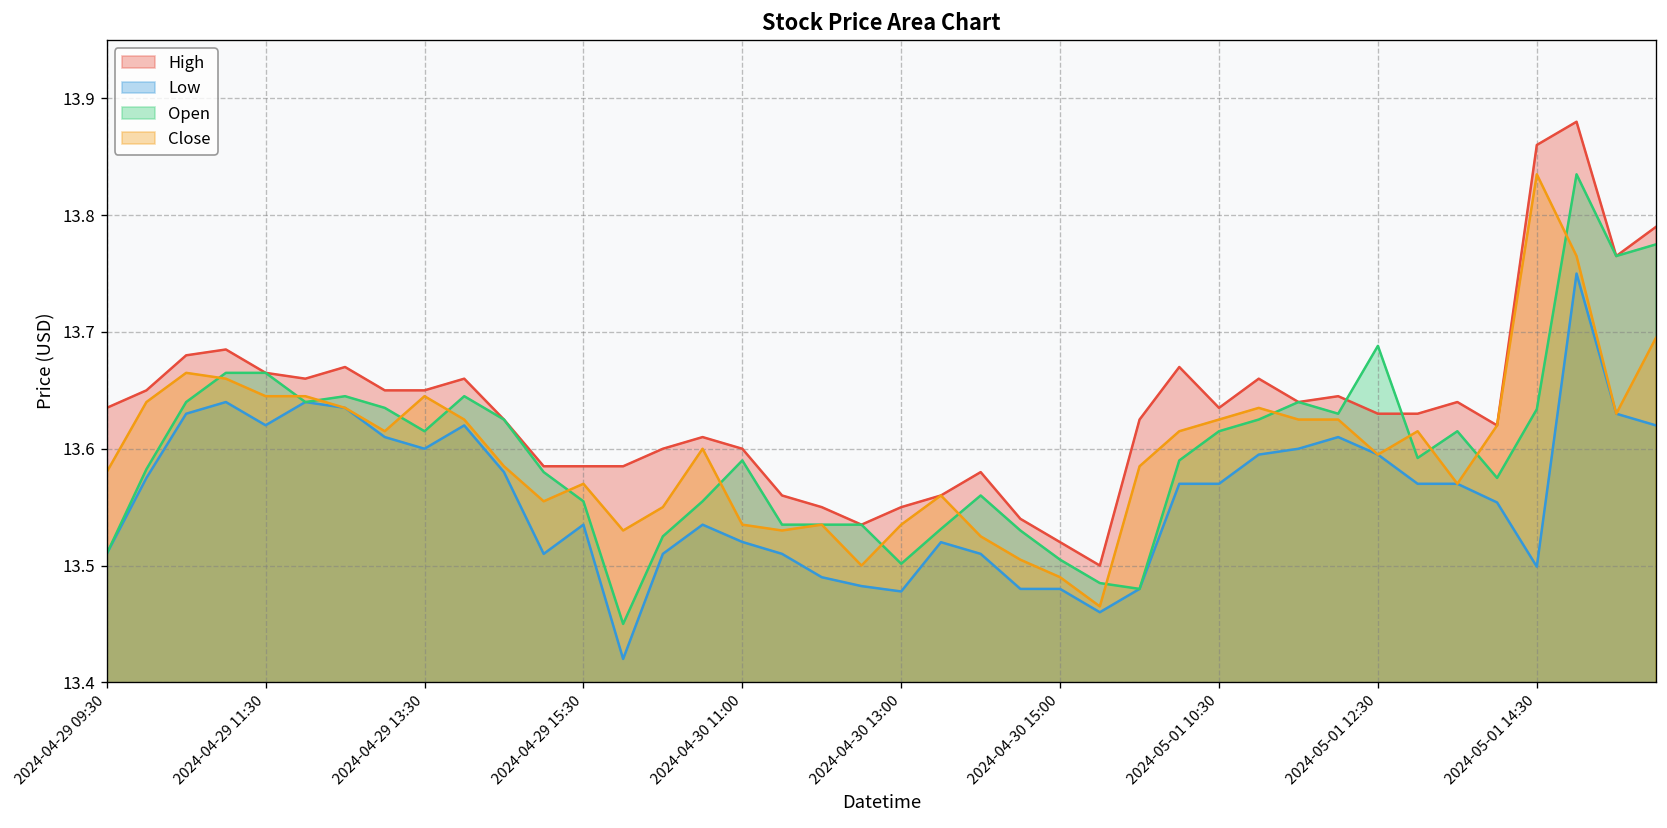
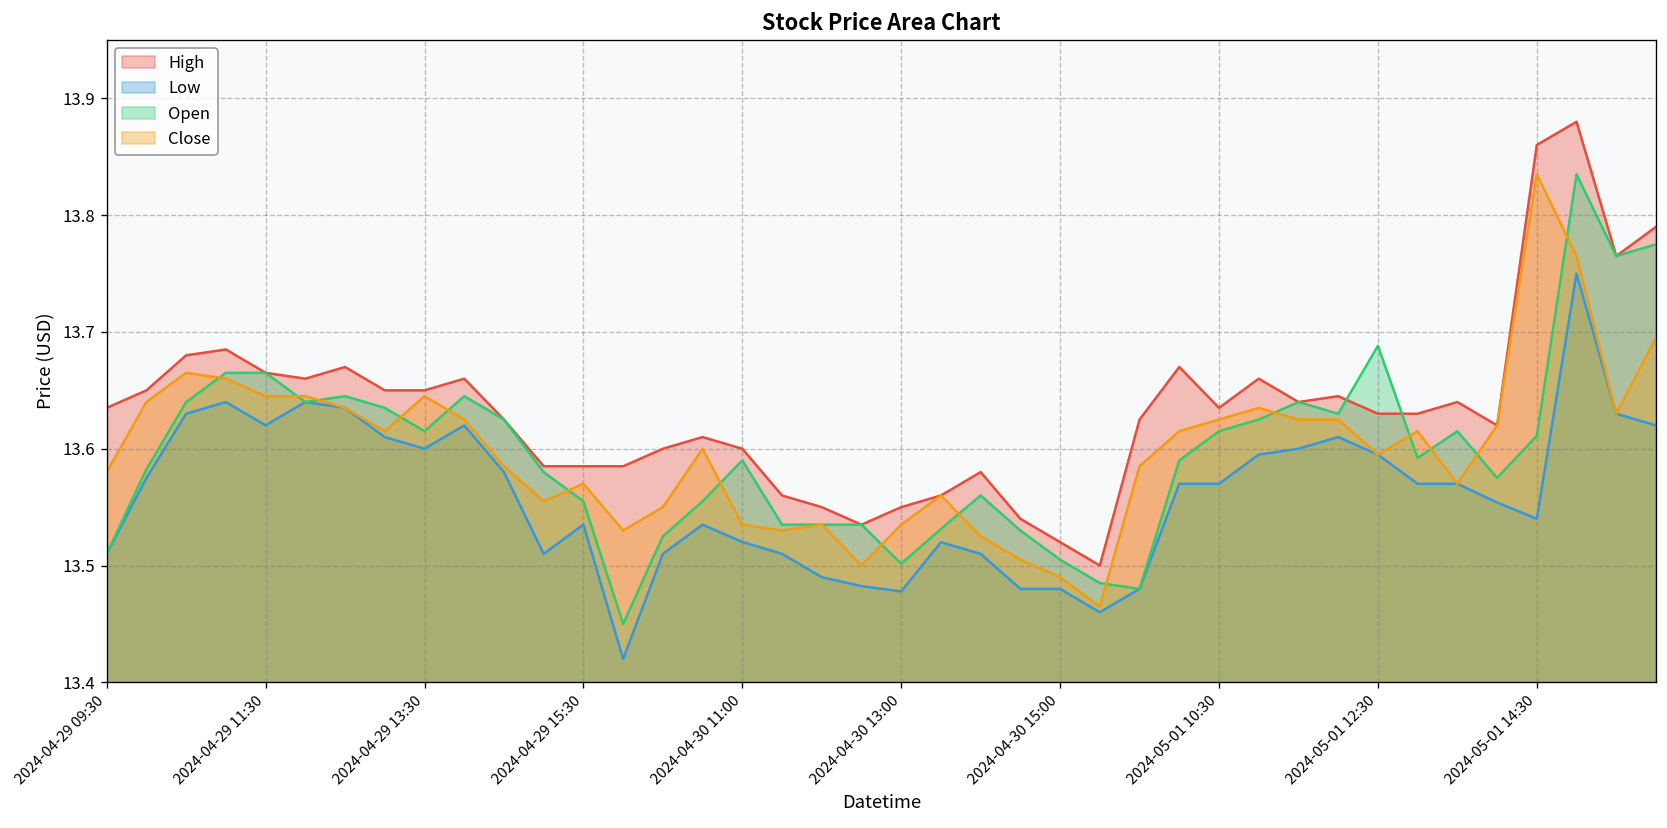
  {
    "Low": {
      "2024-04-29 11:30": 13.62,
      "2024-04-29 13:30": 13.60,
      "2024-04-29 15:30": 13.53,
      "2024-04-30 11:00": 13.52,
      "2024-04-30 13:00": 13.48,
      "2024-04-30 15:00": 13.48,
      "2024-05-01 10:30": 13.57,
-     "2024-05-01 14:30": 13.50
+     "2024-05-01 14:30": 13.54
    },
    "Open": {
      "2024-04-29 13:30": 13.61,
      "2024-04-29 15:30": 13.56,
      "2024-04-30 11:00": 13.59,
      "2024-04-30 13:00": 13.50,
      "2024-04-30 15:00": 13.51,
      "2024-05-01 10:30": 13.61,
      "2024-05-01 12:30": 13.69,
-     "2024-05-01 14:30": 13.63
+     "2024-05-01 14:30": 13.61
    }
  }
